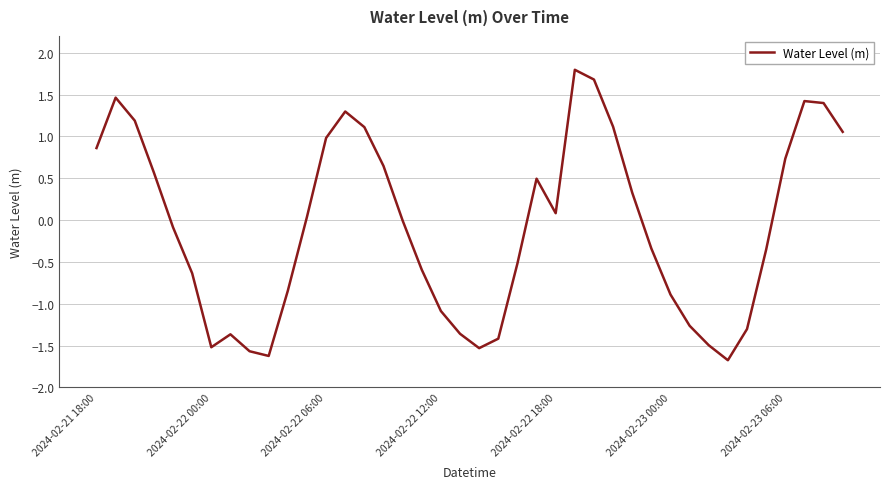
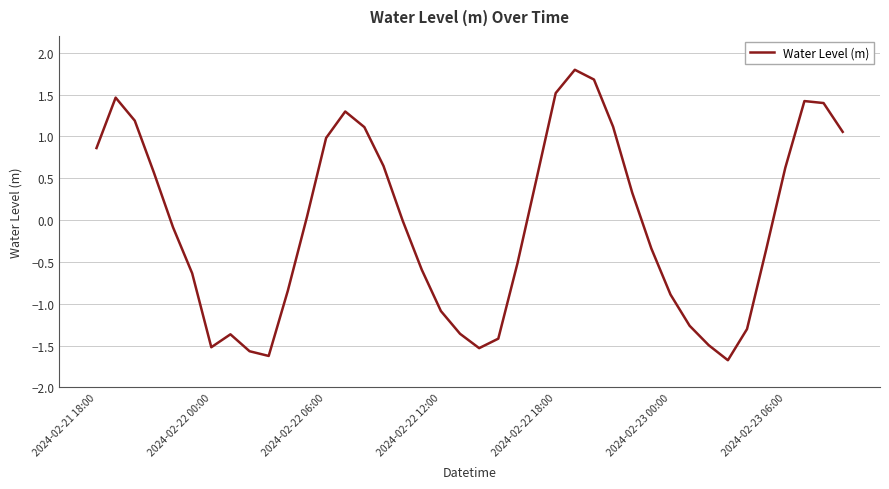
  {
    "2024-02-21 18:00": 0.9,
    "2024-02-22 00:00": -1.5,
    "2024-02-22 06:00": 1.0,
    "2024-02-22 12:00": -1.1,
-   "2024-02-22 18:00": 0.1,
+   "2024-02-22 18:00": 1.5,
    "2024-02-23 00:00": -0.9,
-   "2024-02-23 06:00": 0.7
+   "2024-02-23 06:00": 0.6
  }
